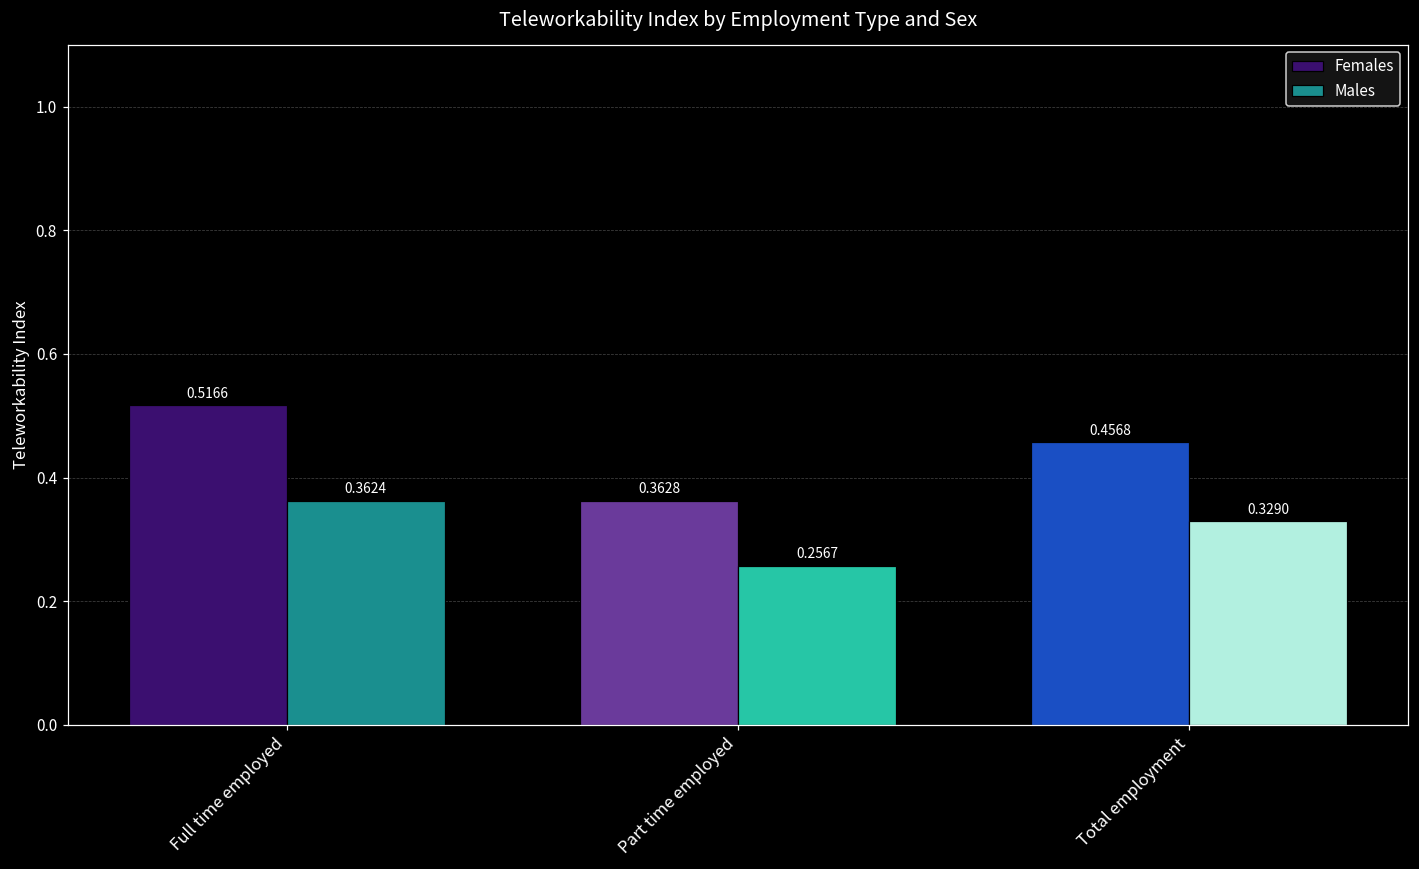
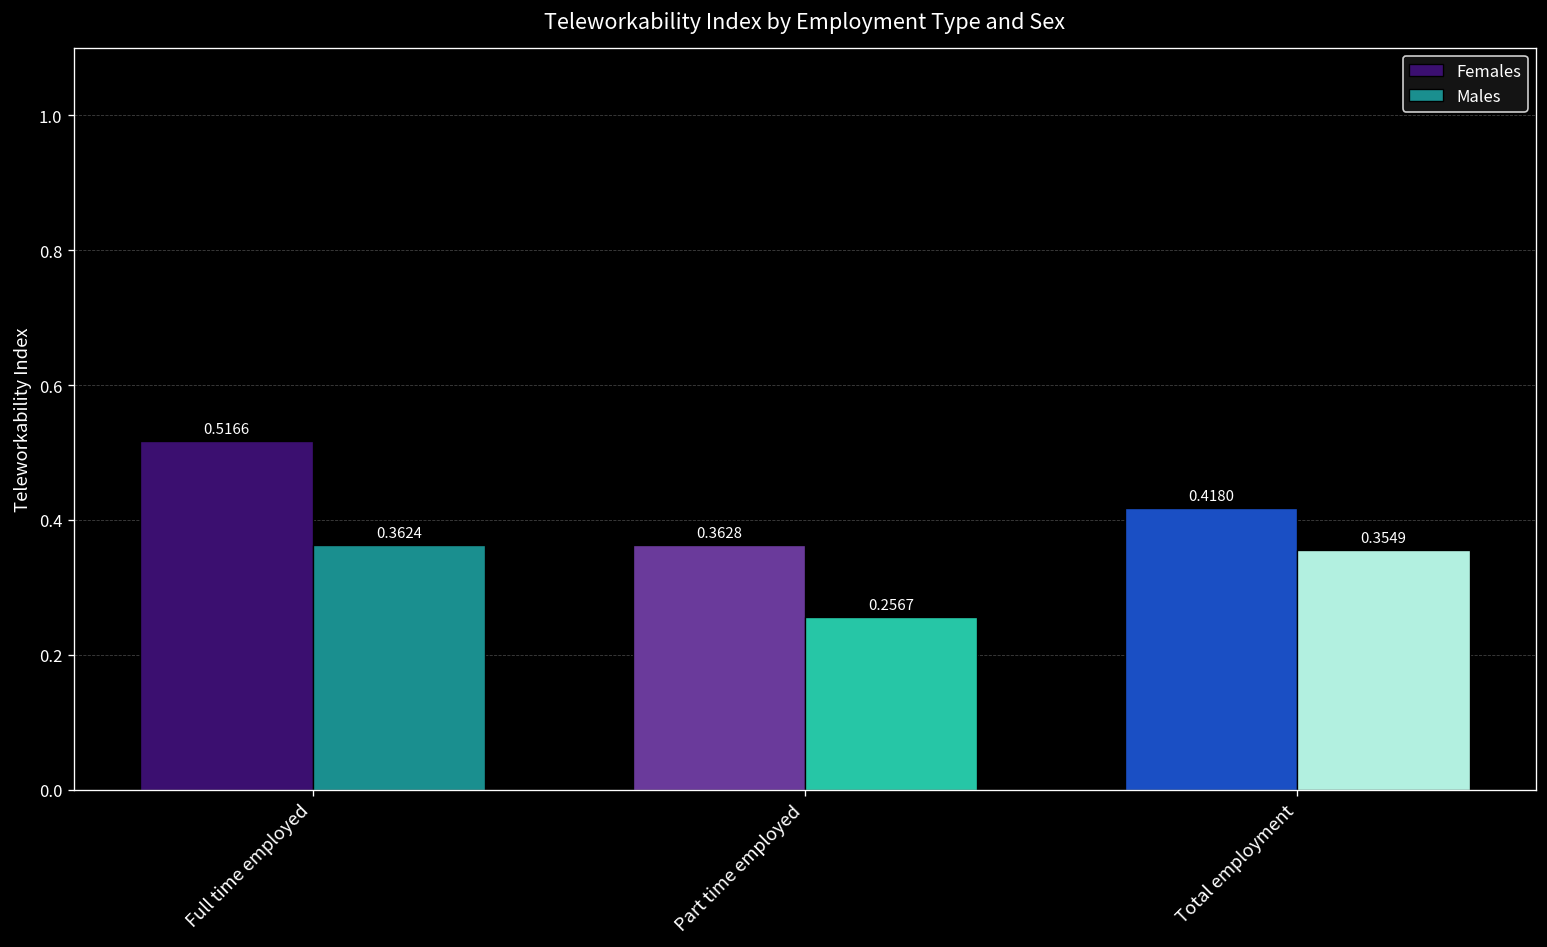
  {
    "Females": {
      "Full time employed": 0.5166,
      "Part time employed": 0.3628,
-     "Total employment": 0.4568
+     "Total employment": 0.4180
    },
    "Males": {
      "Full time employed": 0.3624,
      "Part time employed": 0.2567,
-     "Total employment": 0.3290
+     "Total employment": 0.3549
    }
  }
